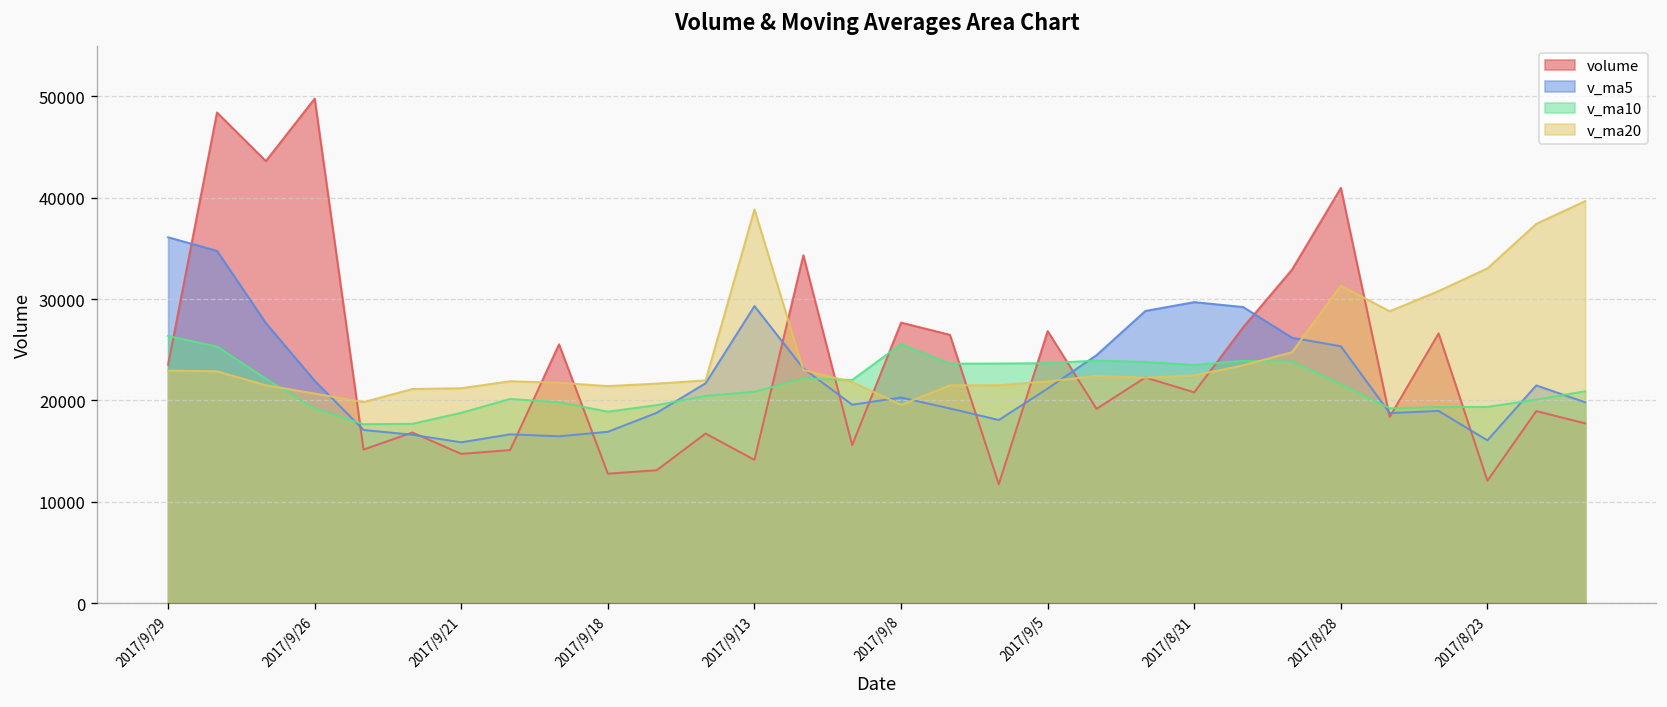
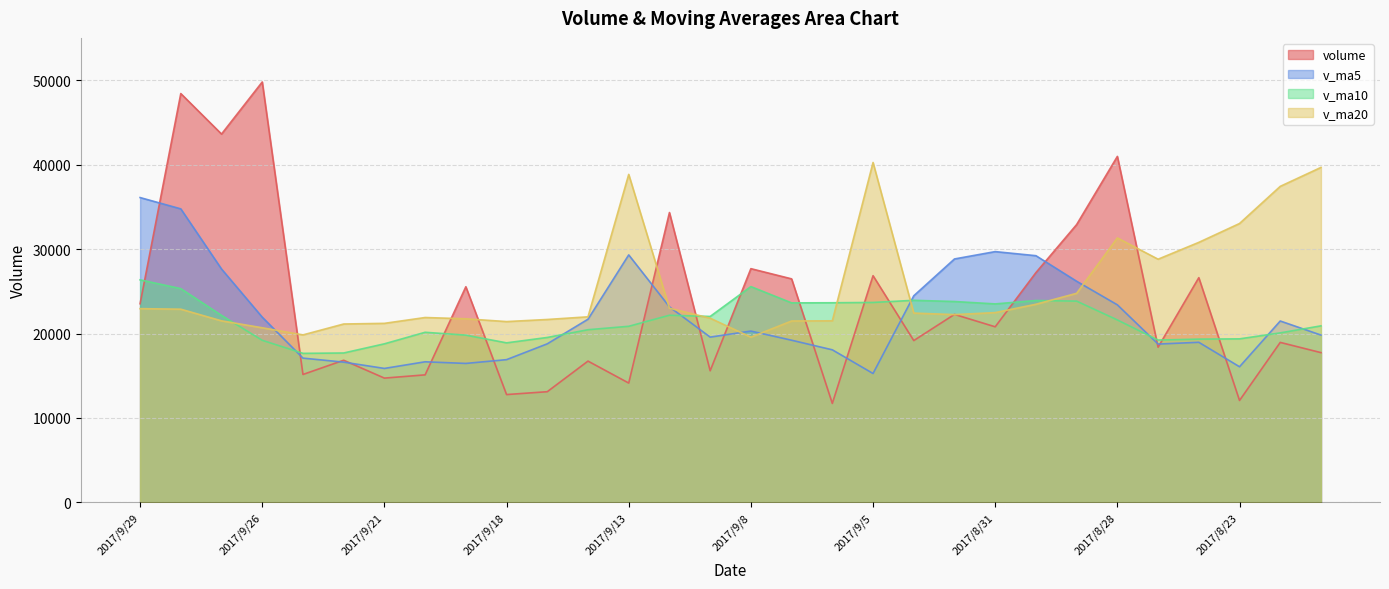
  {
    "volume": {
      "2017/9/29": 24000,
      "2017/9/26": 50000,
      "2017/9/21": 15000,
      "2017/9/18": 13000,
      "2017/9/13": 14000,
      "2017/9/8": 28000,
      "2017/9/5": 27000,
      "2017/8/31": 21000,
      "2017/8/28": 41000,
      "2017/8/23": 12000
    },
    "v_ma5": {
      "2017/9/29": 36000,
      "2017/9/26": 22000,
      "2017/9/21": 16000,
      "2017/9/18": 17000,
      "2017/9/13": 29000,
      "2017/9/8": 20000,
-     "2017/9/5": 21000,
+     "2017/9/5": 15000,
      "2017/8/31": 30000,
-     "2017/8/28": 25000,
+     "2017/8/28": 23000,
      "2017/8/23": 16000
    },
    "v_ma10": {
      "2017/9/29": 26000,
      "2017/9/26": 19000,
      "2017/9/21": 19000,
      "2017/9/18": 19000,
      "2017/9/13": 21000,
      "2017/9/8": 26000,
      "2017/9/5": 24000,
      "2017/8/31": 24000,
      "2017/8/28": 22000,
      "2017/8/23": 19000
    },
    "v_ma20": {
      "2017/9/29": 23000,
      "2017/9/26": 21000,
      "2017/9/21": 21000,
      "2017/9/18": 21000,
      "2017/9/13": 39000,
      "2017/9/8": 20000,
-     "2017/9/5": 22000,
+     "2017/9/5": 40000,
      "2017/8/31": 22000,
      "2017/8/28": 31000,
      "2017/8/23": 33000
    }
  }
